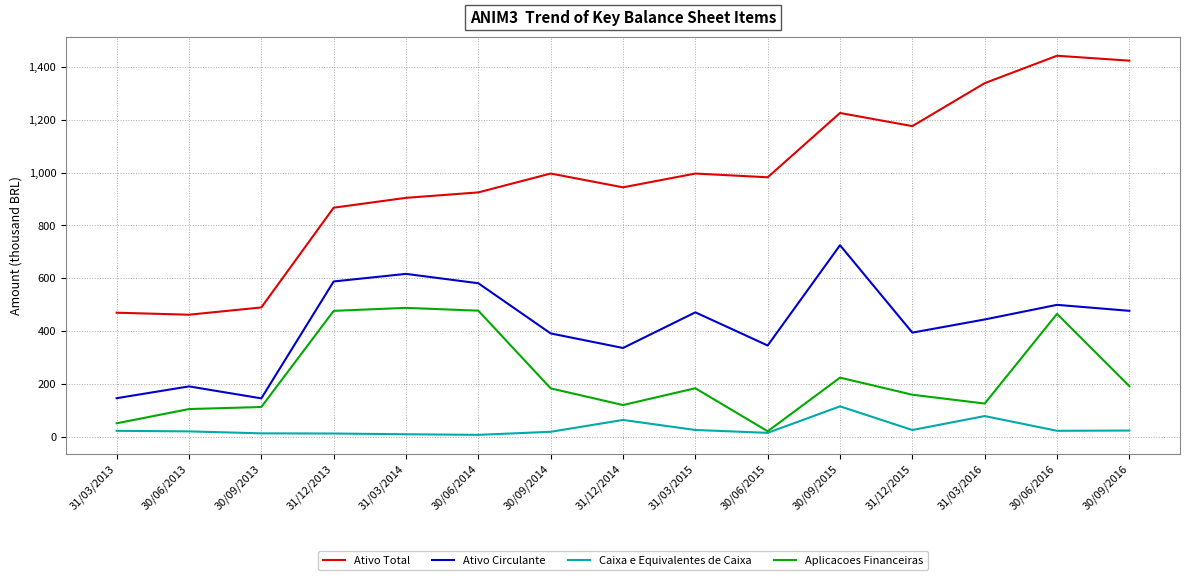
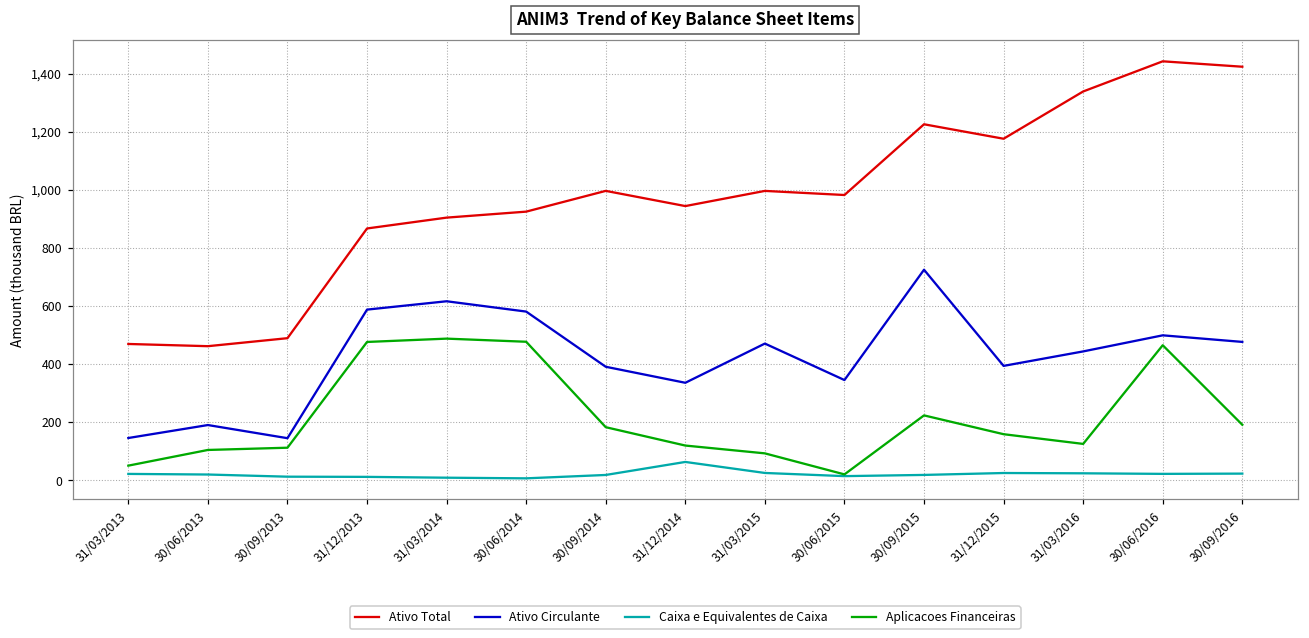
  {
    "Ativo Total": {
      "31/03/2013": "470",
      "30/06/2013": "460",
      "30/09/2013": "490",
      "31/12/2013": "870",
      "31/03/2014": "900",
      "30/06/2014": "920",
      "30/09/2014": "1,000",
      "31/12/2014": "940",
      "31/03/2015": "1,000",
      "30/06/2015": "980",
      "30/09/2015": "1,230",
      "31/12/2015": "1,180",
      "31/03/2016": "1,340",
      "30/06/2016": "1,440",
      "30/09/2016": "1,420"
    },
    "Ativo Circulante": {
      "31/03/2013": "150",
      "30/06/2013": "190",
      "30/09/2013": "150",
      "31/12/2013": "590",
      "31/03/2014": "620",
      "30/06/2014": "580",
      "30/09/2014": "390",
      "31/12/2014": "340",
      "31/03/2015": "470",
      "30/06/2015": "350",
      "30/09/2015": "730",
      "31/12/2015": "390",
      "31/03/2016": "440",
      "30/06/2016": "500",
      "30/09/2016": "480"
    },
    "Caixa e Equivalentes de Caixa": {
      "31/03/2013": "20",
      "30/06/2013": "20",
      "30/09/2013": "10",
      "31/12/2013": "10",
      "31/03/2014": "10",
      "30/06/2014": "10",
      "30/09/2014": "20",
      "31/12/2014": "60",
      "31/03/2015": "30",
-     "30/09/2015": "120",
+     "30/09/2015": "20",
      "31/12/2015": "30",
-     "31/03/2016": "80",
+     "31/03/2016": "20",
      "30/06/2016": "20",
      "30/09/2016": "20"
    },
    "Aplicacoes Financeiras": {
      "31/03/2013": "50",
      "30/06/2013": "100",
      "30/09/2013": "110",
      "31/12/2013": "480",
      "31/03/2014": "490",
      "30/06/2014": "480",
      "30/09/2014": "180",
      "31/12/2014": "120",
-     "31/03/2015": "180",
+     "31/03/2015": "90",
      "30/09/2015": "220",
      "31/12/2015": "160",
      "31/03/2016": "130",
      "30/06/2016": "470",
      "30/09/2016": "190"
    }
  }
